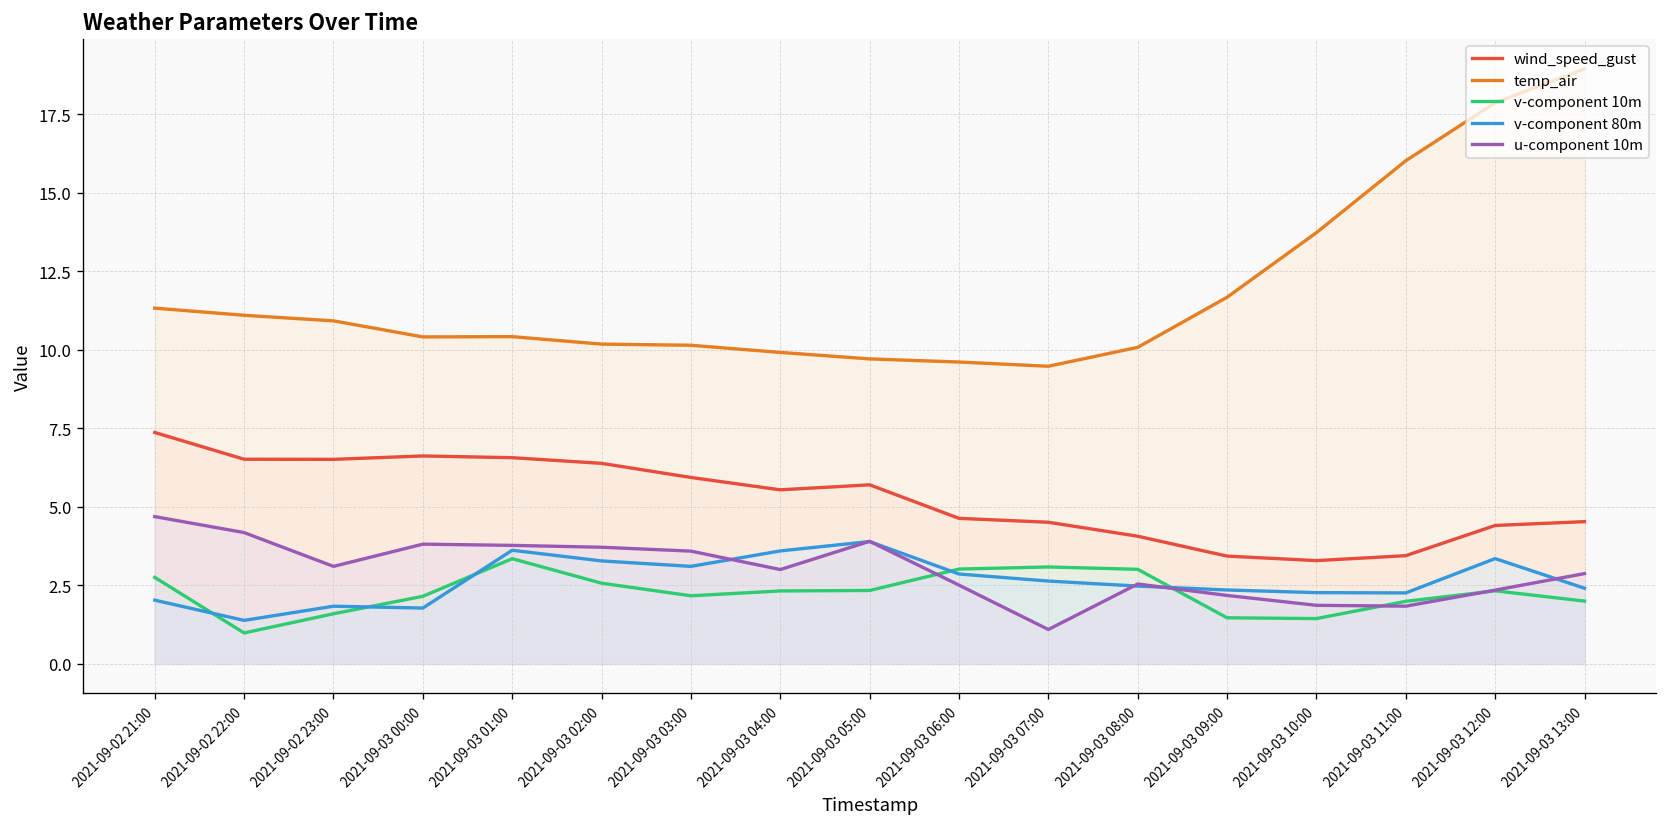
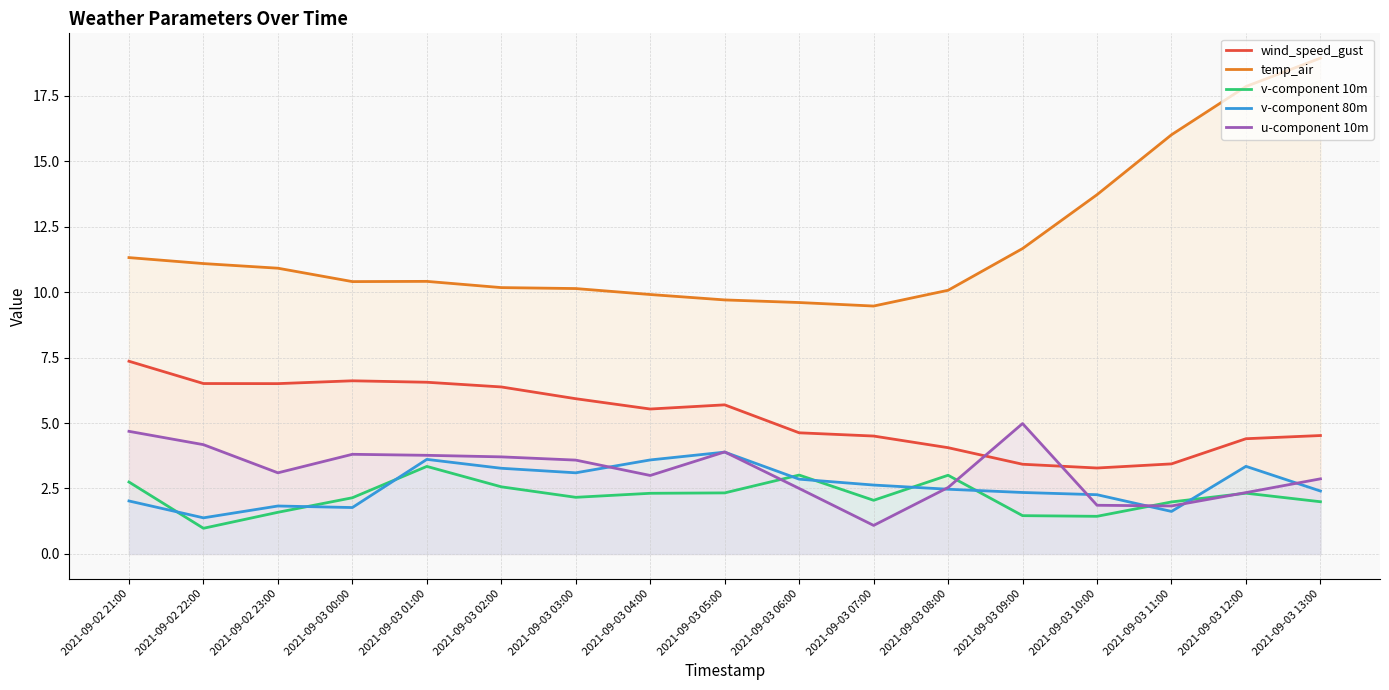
  {
    "v-component 10m": {
      "2021-09-02 21:00": 2.7,
      "2021-09-02 22:00": 1.0,
      "2021-09-02 23:00": 1.6,
      "2021-09-03 00:00": 2.1,
      "2021-09-03 01:00": 3.3,
      "2021-09-03 02:00": 2.6,
      "2021-09-03 03:00": 2.2,
      "2021-09-03 04:00": 2.3,
      "2021-09-03 05:00": 2.3,
      "2021-09-03 06:00": 3.0,
-     "2021-09-03 07:00": 3.1,
+     "2021-09-03 07:00": 2.0,
      "2021-09-03 08:00": 3.0,
      "2021-09-03 09:00": 1.5,
      "2021-09-03 10:00": 1.4,
      "2021-09-03 11:00": 2.0,
      "2021-09-03 13:00": 2.0
    },
    "v-component 80m": {
      "2021-09-02 21:00": 2.0,
      "2021-09-02 22:00": 1.4,
      "2021-09-02 23:00": 1.8,
      "2021-09-03 00:00": 1.8,
      "2021-09-03 01:00": 3.6,
      "2021-09-03 02:00": 3.3,
      "2021-09-03 03:00": 3.1,
      "2021-09-03 04:00": 3.6,
      "2021-09-03 06:00": 2.9,
      "2021-09-03 07:00": 2.6,
      "2021-09-03 09:00": 2.3,
      "2021-09-03 10:00": 2.3,
-     "2021-09-03 11:00": 2.3,
+     "2021-09-03 11:00": 1.6,
      "2021-09-03 12:00": 3.3,
      "2021-09-03 13:00": 2.4
    },
    "u-component 10m": {
      "2021-09-02 21:00": 4.7,
      "2021-09-02 22:00": 4.2,
      "2021-09-02 23:00": 3.1,
      "2021-09-03 00:00": 3.8,
      "2021-09-03 01:00": 3.8,
      "2021-09-03 02:00": 3.7,
      "2021-09-03 03:00": 3.6,
      "2021-09-03 04:00": 3.0,
      "2021-09-03 06:00": 2.5,
      "2021-09-03 07:00": 1.1,
-     "2021-09-03 09:00": 2.2,
+     "2021-09-03 09:00": 5.0,
      "2021-09-03 10:00": 1.9,
      "2021-09-03 11:00": 1.8,
      "2021-09-03 13:00": 2.9
    }
  }
